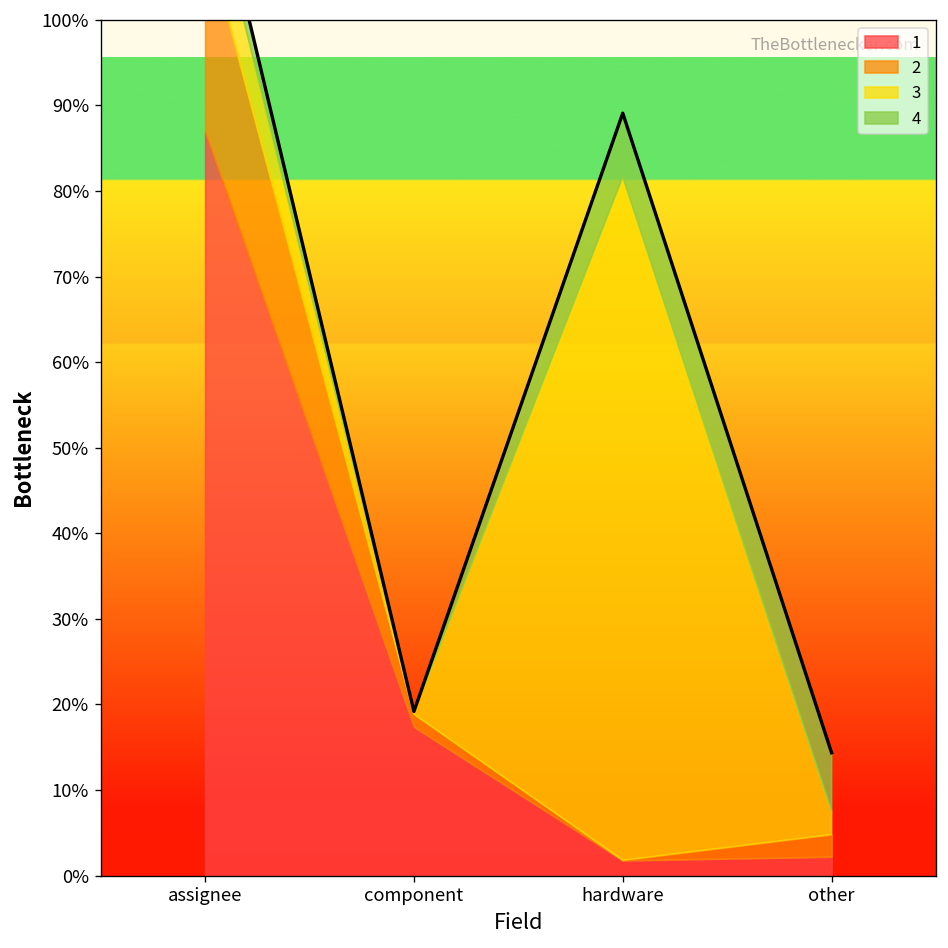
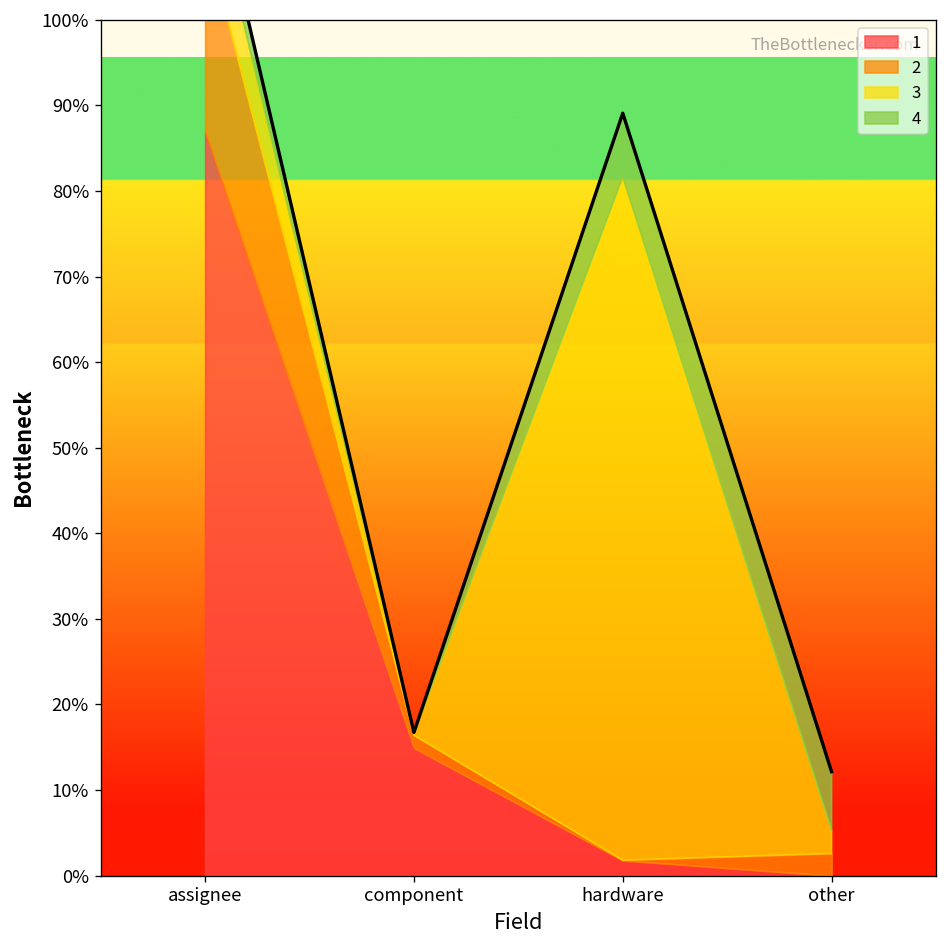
  {
    "1": {
      "assignee": "87%",
-     "component": "17%",
-     "other": "2%"
+     "component": "15%",
+     "other": "0%"
    },
    "2": {
      "other": "3%"
    },
    "3": {
      "hardware": "80%",
      "other": "3%"
    },
    "4": {
      "hardware": "7%",
      "other": "7%"
    }
  }
